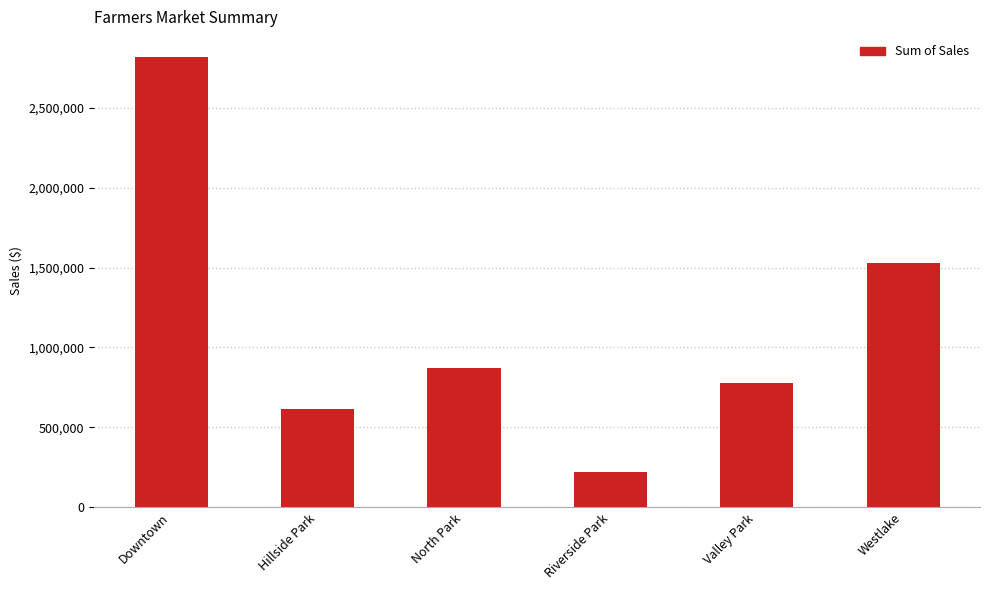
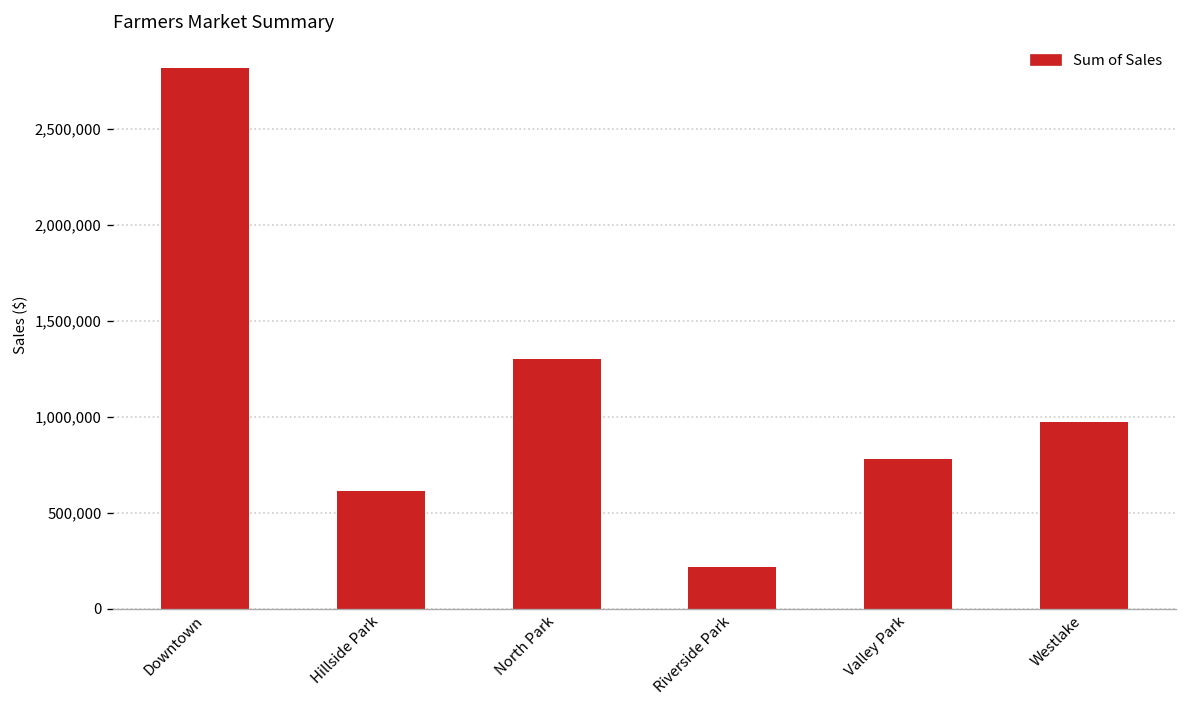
  {
    "Downtown": "2,820,000",
    "Hillside Park": "610,000",
-   "North Park": "870,000",
+   "North Park": "1,300,000",
    "Riverside Park": "220,000",
    "Valley Park": "780,000",
-   "Westlake": "1,530,000"
+   "Westlake": "970,000"
  }
